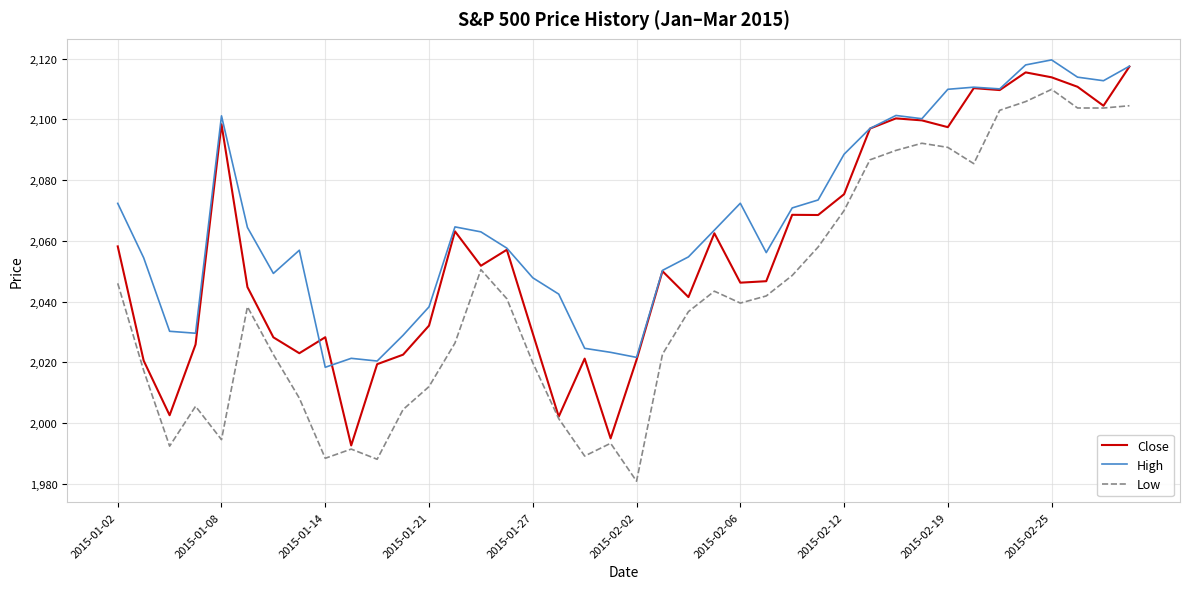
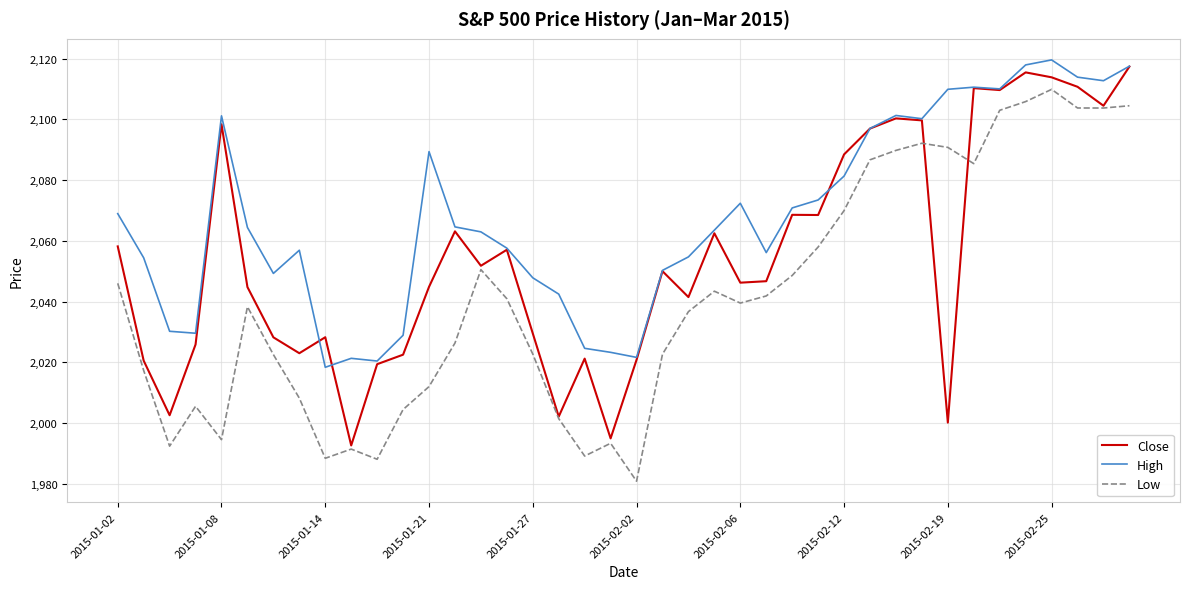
  {
    "Close": {
      "2015-01-02": "2,058",
      "2015-01-08": "2,098",
      "2015-01-14": "2,028",
-     "2015-01-21": "2,032",
+     "2015-01-21": "2,045",
      "2015-01-27": "2,030",
      "2015-02-06": "2,046",
-     "2015-02-12": "2,075",
-     "2015-02-19": "2,097",
+     "2015-02-12": "2,088",
+     "2015-02-19": "2,000",
      "2015-02-25": "2,114"
    },
    "High": {
-     "2015-01-02": "2,072",
+     "2015-01-02": "2,069",
      "2015-01-08": "2,101",
      "2015-01-14": "2,018",
-     "2015-01-21": "2,038",
+     "2015-01-21": "2,089",
      "2015-01-27": "2,048",
      "2015-02-06": "2,072",
-     "2015-02-12": "2,089",
+     "2015-02-12": "2,081",
      "2015-02-19": "2,110",
      "2015-02-25": "2,120"
    },
    "Low": {
      "2015-01-02": "2,046",
      "2015-01-08": "1,995",
      "2015-01-14": "1,988",
      "2015-01-21": "2,012",
-     "2015-01-27": "2,020",
+     "2015-01-27": "2,023",
      "2015-02-02": "1,981",
      "2015-02-06": "2,040",
      "2015-02-12": "2,070",
      "2015-02-19": "2,091",
      "2015-02-25": "2,110"
    }
  }
